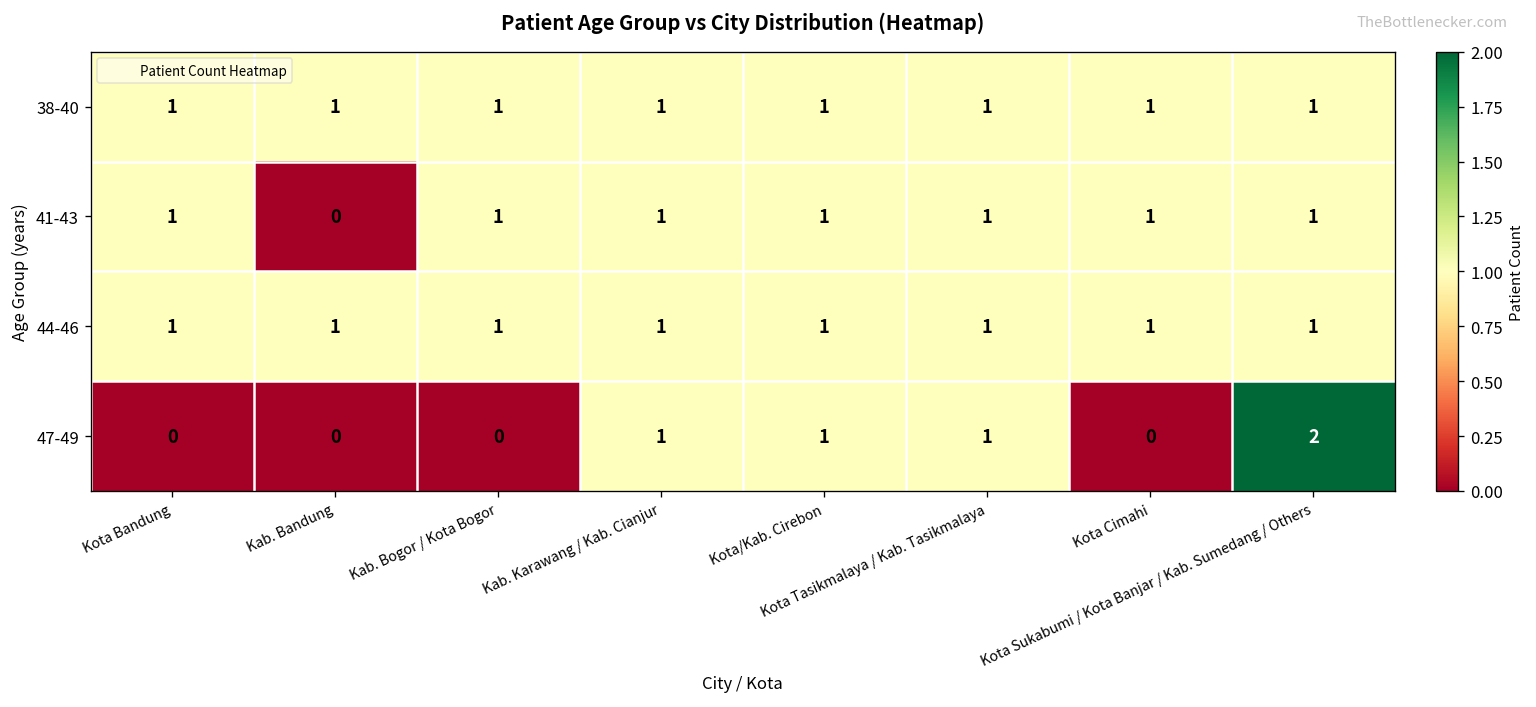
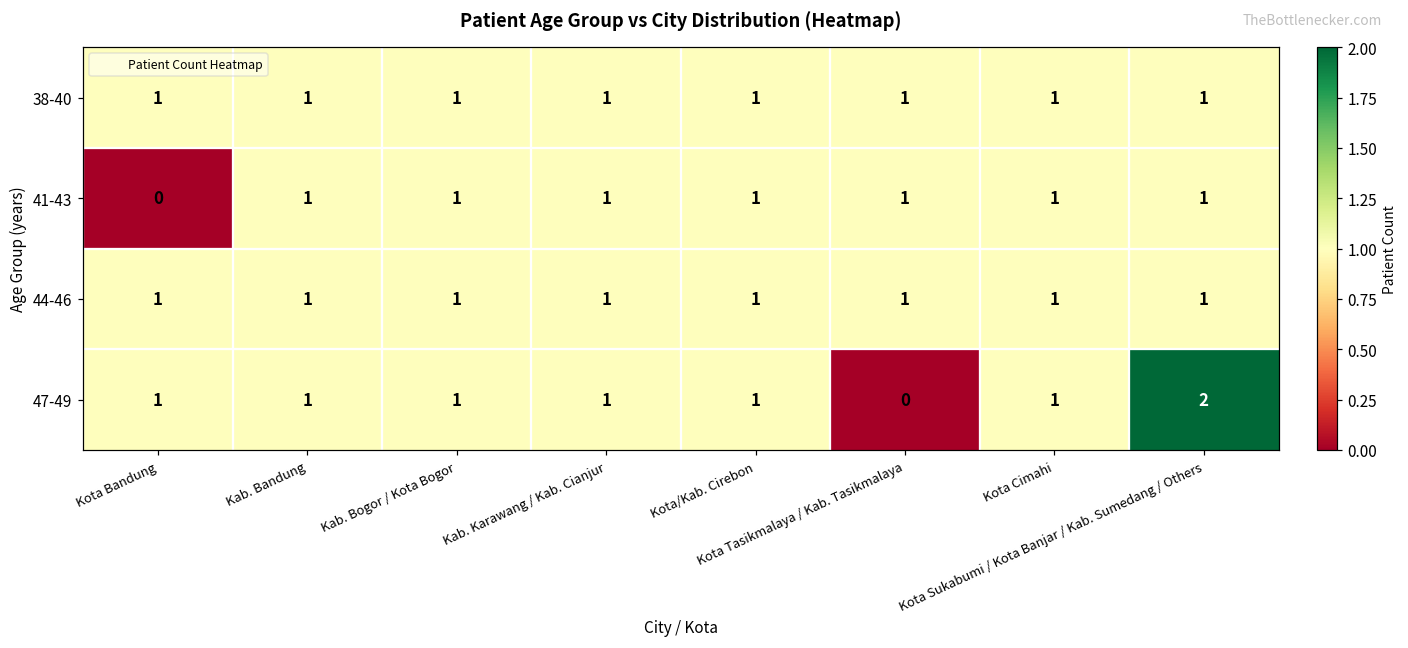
  {
    "38-40": {
      "Kota Bandung": 1,
      "Kab. Bandung": 1,
      "Kab. Bogor / Kota Bogor": 1,
      "Kab. Karawang / Kab. Cianjur": 1,
      "Kota/Kab. Cirebon": 1,
      "Kota Tasikmalaya / Kab. Tasikmalaya": 1,
      "Kota Cimahi": 1,
      "Kota Sukabumi / Kota Banjar / Kab. Sumedang / Others": 1
    },
    "41-43": {
-     "Kota Bandung": 1,
-     "Kab. Bandung": 0,
+     "Kota Bandung": 0,
+     "Kab. Bandung": 1,
      "Kab. Bogor / Kota Bogor": 1,
      "Kab. Karawang / Kab. Cianjur": 1,
      "Kota/Kab. Cirebon": 1,
      "Kota Tasikmalaya / Kab. Tasikmalaya": 1,
      "Kota Cimahi": 1,
      "Kota Sukabumi / Kota Banjar / Kab. Sumedang / Others": 1
    },
    "44-46": {
      "Kota Bandung": 1,
      "Kab. Bandung": 1,
      "Kab. Bogor / Kota Bogor": 1,
      "Kab. Karawang / Kab. Cianjur": 1,
      "Kota/Kab. Cirebon": 1,
      "Kota Tasikmalaya / Kab. Tasikmalaya": 1,
      "Kota Cimahi": 1,
      "Kota Sukabumi / Kota Banjar / Kab. Sumedang / Others": 1
    },
    "47-49": {
-     "Kota Bandung": 0,
-     "Kab. Bandung": 0,
-     "Kab. Bogor / Kota Bogor": 0,
+     "Kota Bandung": 1,
+     "Kab. Bandung": 1,
+     "Kab. Bogor / Kota Bogor": 1,
      "Kab. Karawang / Kab. Cianjur": 1,
      "Kota/Kab. Cirebon": 1,
-     "Kota Tasikmalaya / Kab. Tasikmalaya": 1,
-     "Kota Cimahi": 0,
+     "Kota Tasikmalaya / Kab. Tasikmalaya": 0,
+     "Kota Cimahi": 1,
      "Kota Sukabumi / Kota Banjar / Kab. Sumedang / Others": 2
    }
  }
